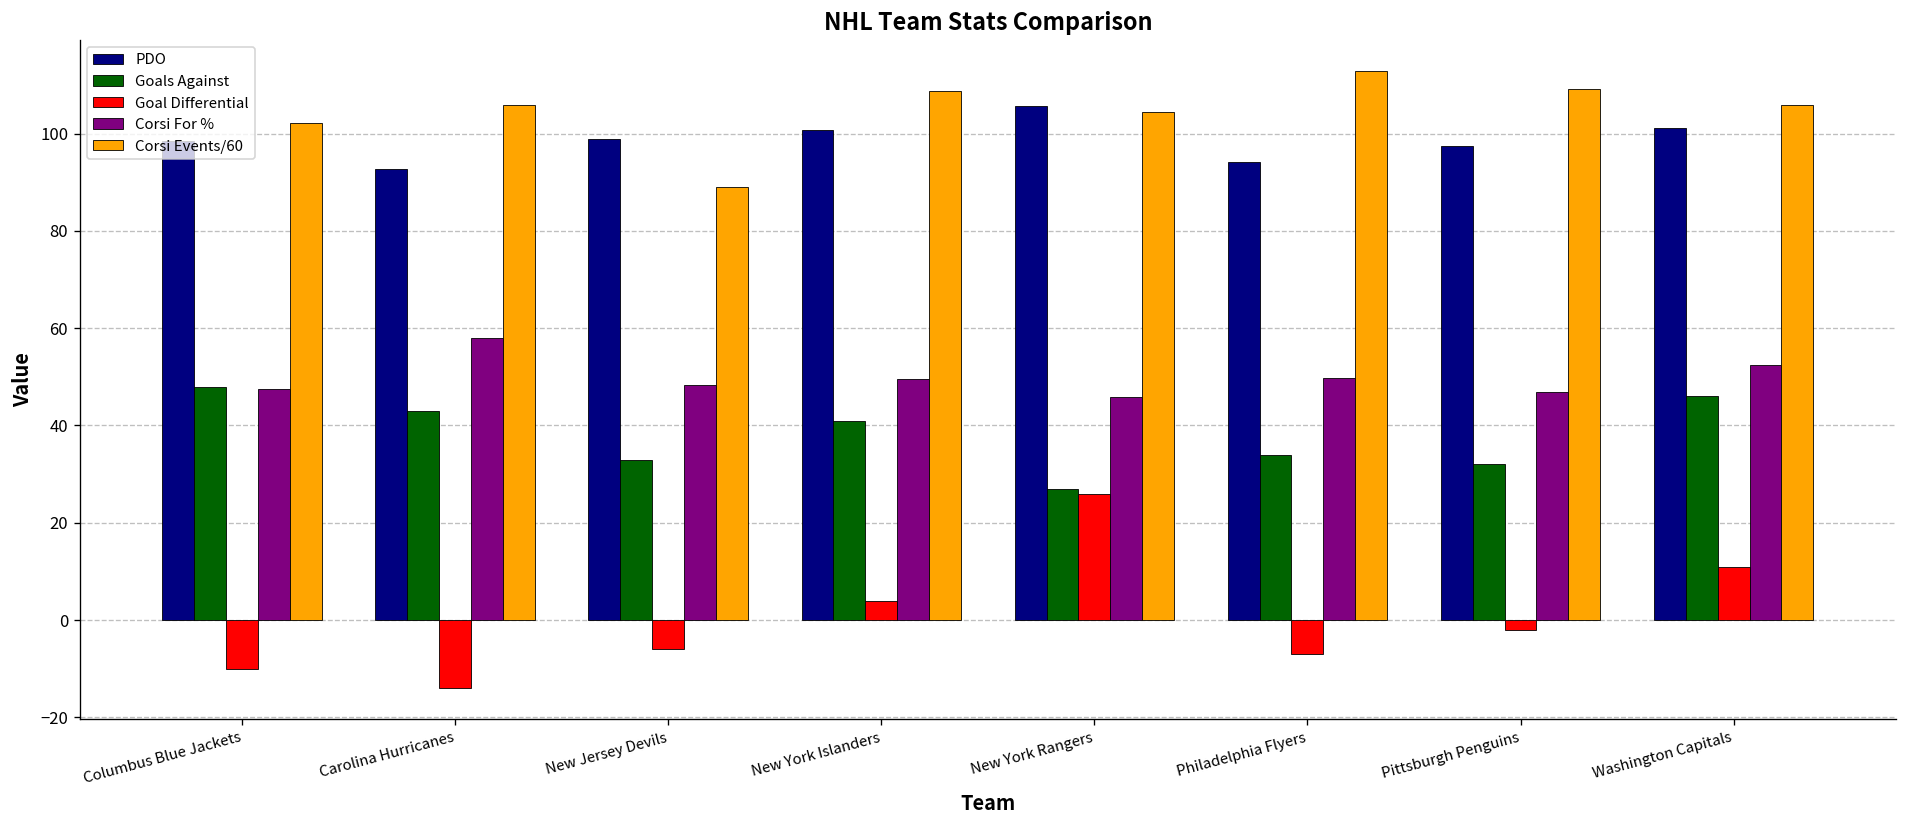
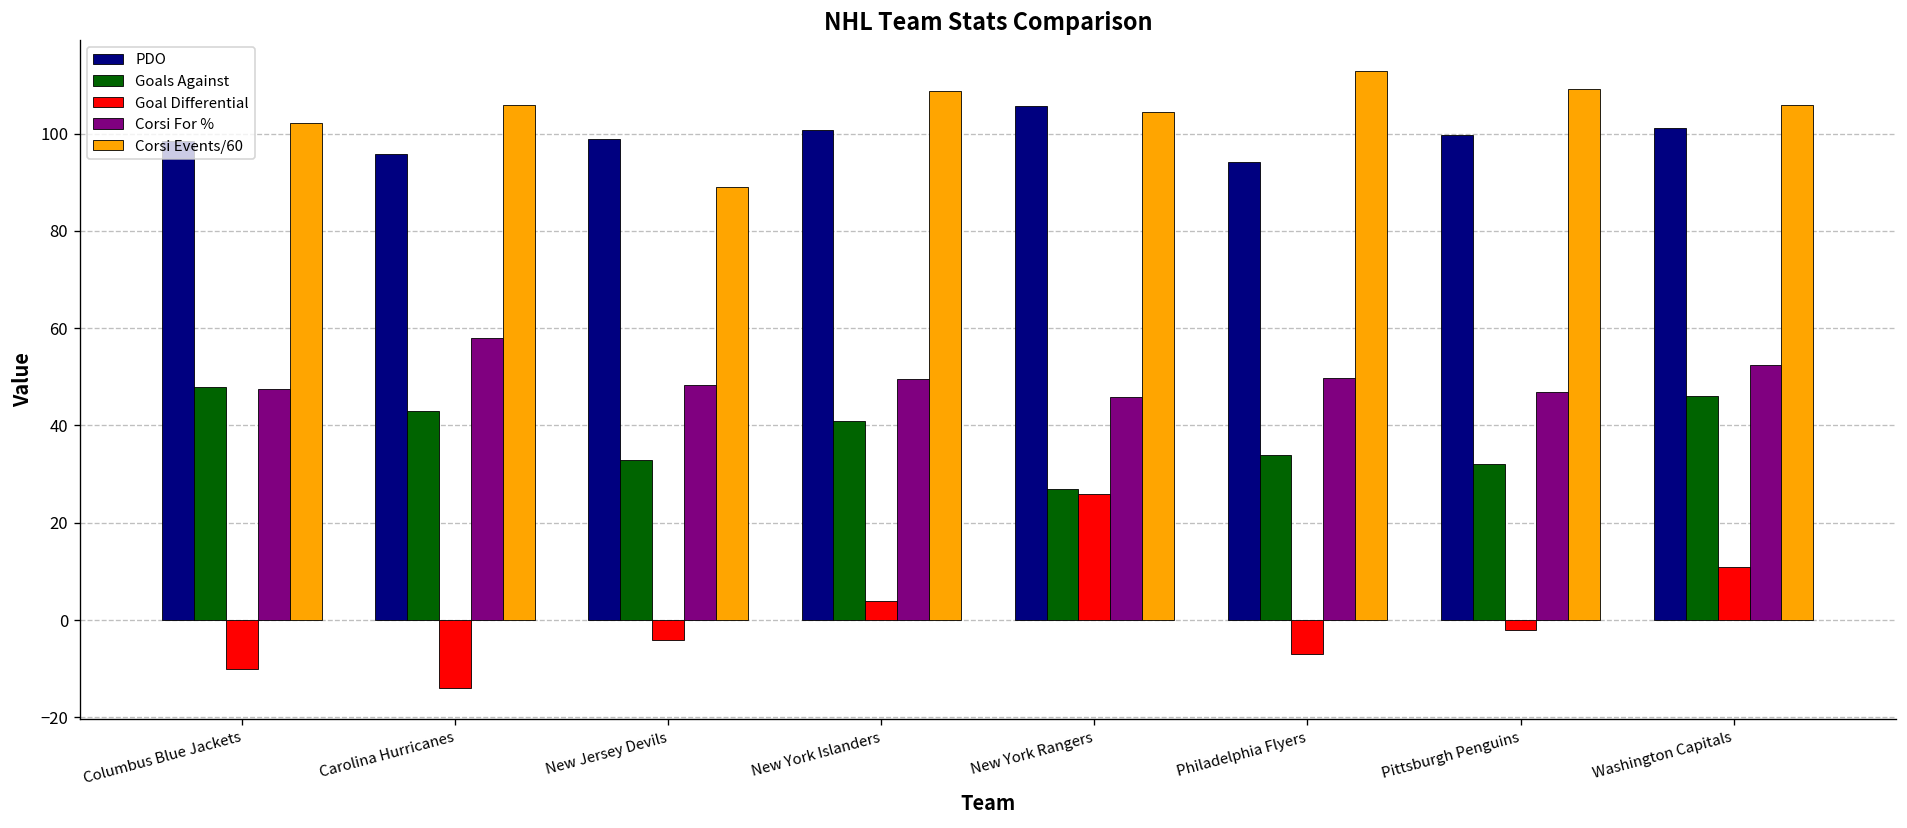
  {
    "PDO": {
-     "Carolina Hurricanes": 93,
+     "Carolina Hurricanes": 96,
      "New Jersey Devils": 99,
      "New York Islanders": 101,
      "New York Rangers": 106,
      "Philadelphia Flyers": 94,
-     "Pittsburgh Penguins": 97,
+     "Pittsburgh Penguins": 100,
      "Washington Capitals": 101
    },
    "Goals Against": {
      "Columbus Blue Jackets": 48,
      "Carolina Hurricanes": 43,
      "New Jersey Devils": 33,
      "New York Islanders": 41,
      "New York Rangers": 27,
      "Philadelphia Flyers": 34,
      "Pittsburgh Penguins": 32,
      "Washington Capitals": 46
    },
    "Goal Differential": {
      "Columbus Blue Jackets": -10,
      "Carolina Hurricanes": -14,
-     "New Jersey Devils": -6,
+     "New Jersey Devils": -4,
      "New York Islanders": 4,
      "New York Rangers": 26,
      "Philadelphia Flyers": -7,
      "Pittsburgh Penguins": -2,
      "Washington Capitals": 11
    },
    "Corsi For %": {
      "Columbus Blue Jackets": 48,
      "Carolina Hurricanes": 58,
      "New Jersey Devils": 48,
      "New York Islanders": 50,
      "New York Rangers": 46,
      "Philadelphia Flyers": 50,
      "Pittsburgh Penguins": 47,
      "Washington Capitals": 53
    },
    "Corsi Events/60": {
      "Columbus Blue Jackets": 102,
      "Carolina Hurricanes": 106,
      "New Jersey Devils": 89,
      "New York Islanders": 109,
      "New York Rangers": 104,
      "Philadelphia Flyers": 113,
      "Pittsburgh Penguins": 109,
      "Washington Capitals": 106
    }
  }
